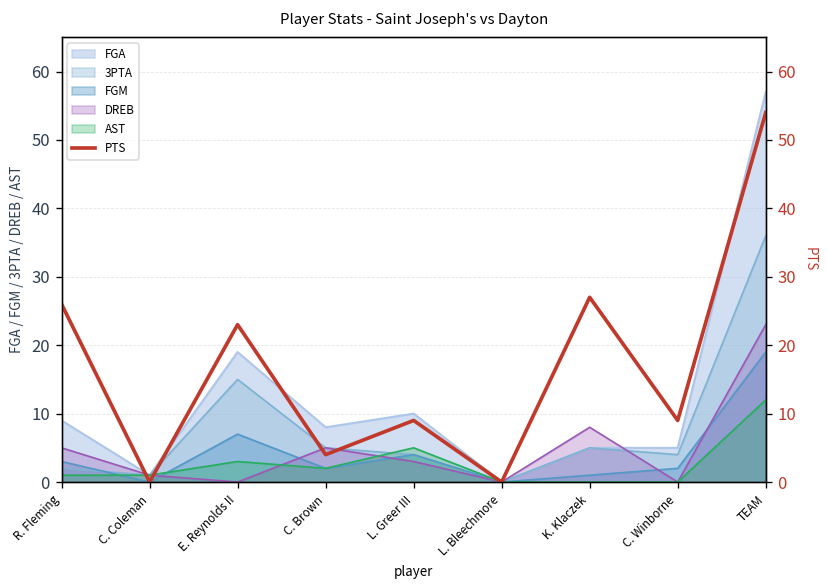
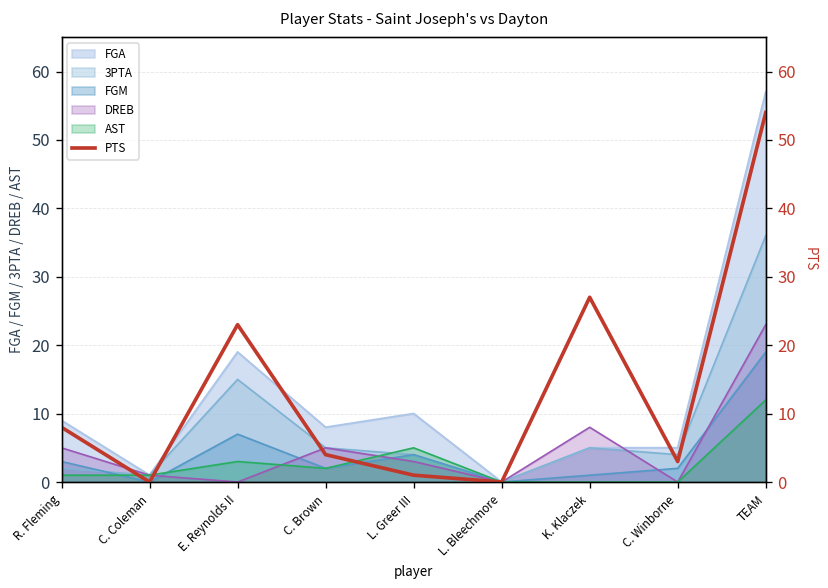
  {
    "PTS": {
-     "R. Fleming": 26,
+     "R. Fleming": 8,
      "C. Coleman": 0,
      "E. Reynolds II": 23,
      "C. Brown": 4,
-     "L. Greer III": 9,
+     "L. Greer III": 1,
      "L. Bleechmore": 0,
      "K. Klaczek": 27,
-     "C. Winborne": 9,
+     "C. Winborne": 3,
      "TEAM": 54
    }
  }
